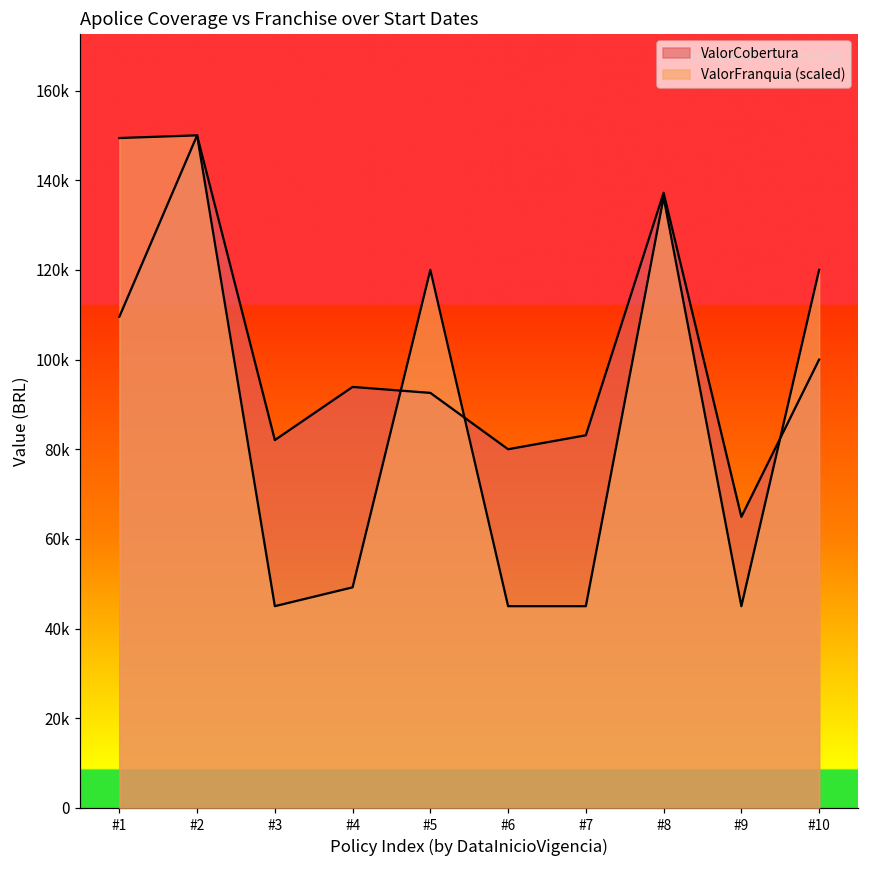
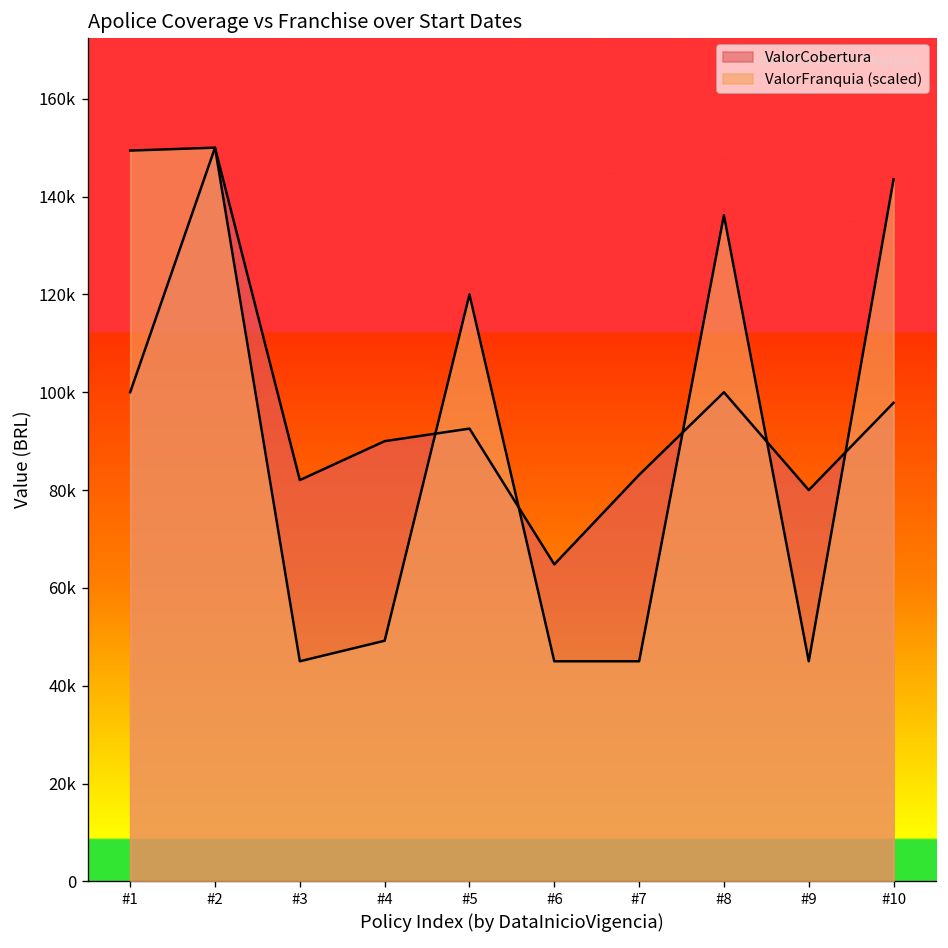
  {
    "ValorCobertura": {
-     "#1": 110000,
+     "#1": 100000,
      "#3": 82000,
-     "#4": 94000,
+     "#4": 90000,
      "#5": 93000,
-     "#6": 80000,
+     "#6": 65000,
      "#7": 83000,
-     "#8": 137000,
-     "#9": 65000,
-     "#10": 100000
+     "#8": 100000,
+     "#9": 80000,
+     "#10": 98000
    },
    "ValorFranquia (scaled)": {
      "#1": 149000,
      "#3": 45000,
      "#4": 49000,
      "#5": 120000,
      "#6": 45000,
      "#7": 45000,
      "#8": 136000,
      "#9": 45000,
-     "#10": 120000
+     "#10": 144000
    }
  }
